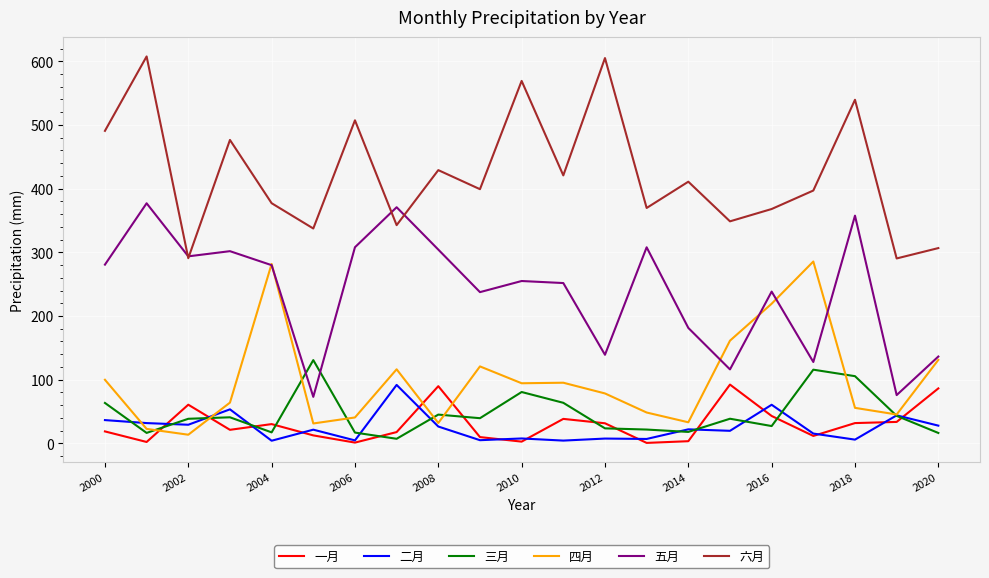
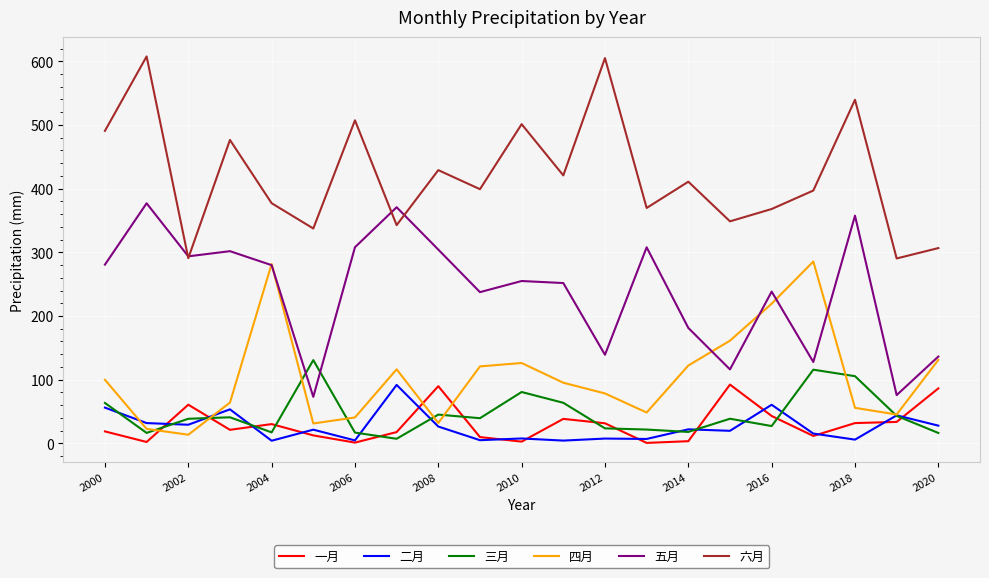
  {
    "一月": {
      "2000": 20,
      "2002": 60,
      "2004": 30,
      "2008": 90,
      "2010": 0,
      "2012": 30,
      "2014": 0,
      "2016": 40,
      "2018": 30,
      "2020": 90
    },
    "二月": {
-     "2000": 40,
+     "2000": 60,
      "2002": 30,
      "2004": 0,
      "2008": 30,
      "2010": 10,
      "2012": 10,
      "2014": 20,
      "2016": 60,
      "2018": 10,
      "2020": 30
    },
    "三月": {
      "2000": 60,
      "2002": 40,
      "2004": 20,
      "2006": 20,
      "2008": 50,
      "2010": 80,
      "2012": 20,
      "2014": 20,
      "2016": 30,
      "2018": 110,
      "2020": 20
    },
    "四月": {
      "2000": 100,
      "2002": 10,
      "2006": 40,
      "2008": 30,
-     "2010": 90,
+     "2010": 130,
      "2012": 80,
-     "2014": 30,
+     "2014": 120,
      "2016": 220,
      "2018": 60,
      "2020": 130
    },
    "五月": {
      "2000": 280,
      "2006": 310,
      "2008": 300,
      "2010": 250,
      "2012": 140,
      "2014": 180,
      "2016": 240,
      "2018": 360,
      "2020": 140
    },
    "六月": {
      "2000": 490,
      "2004": 380,
      "2006": 510,
      "2008": 430,
-     "2010": 570,
+     "2010": 500,
      "2012": 610,
      "2014": 410,
      "2016": 370,
      "2018": 540,
      "2020": 310
    }
  }
